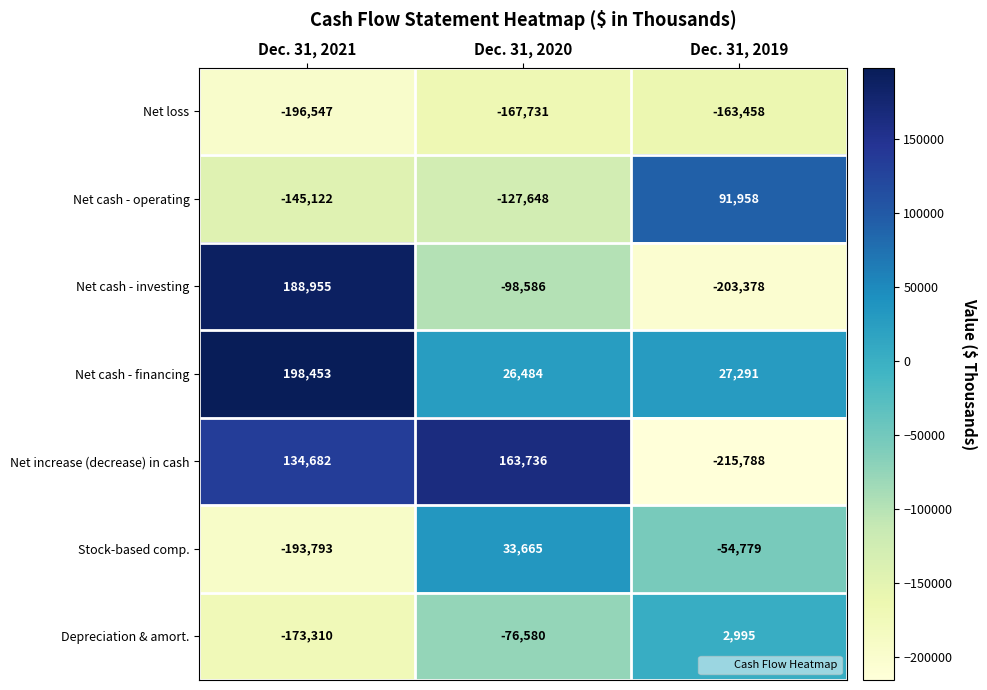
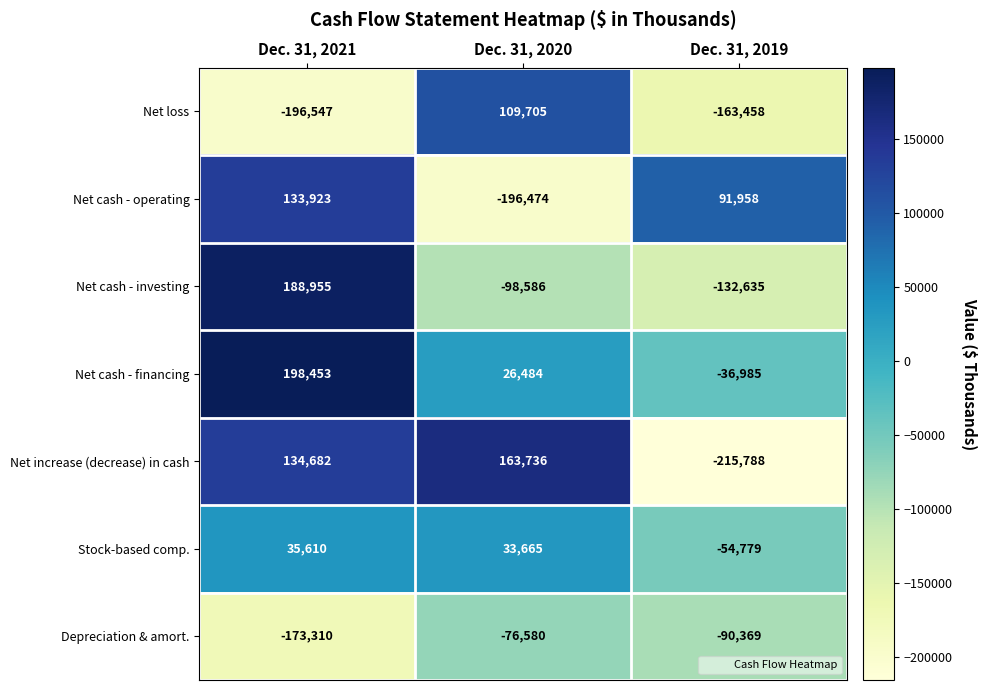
  {
    "Net loss": {
      "Dec. 31, 2021": "-196,547",
-     "Dec. 31, 2020": "-167,731",
+     "Dec. 31, 2020": "109,705",
      "Dec. 31, 2019": "-163,458"
    },
    "Net cash - operating": {
-     "Dec. 31, 2021": "-145,122",
-     "Dec. 31, 2020": "-127,648",
+     "Dec. 31, 2021": "133,923",
+     "Dec. 31, 2020": "-196,474",
      "Dec. 31, 2019": "91,958"
    },
    "Net cash - investing": {
      "Dec. 31, 2021": "188,955",
      "Dec. 31, 2020": "-98,586",
-     "Dec. 31, 2019": "-203,378"
+     "Dec. 31, 2019": "-132,635"
    },
    "Net cash - financing": {
      "Dec. 31, 2021": "198,453",
      "Dec. 31, 2020": "26,484",
-     "Dec. 31, 2019": "27,291"
+     "Dec. 31, 2019": "-36,985"
    },
    "Net increase (decrease) in cash": {
      "Dec. 31, 2021": "134,682",
      "Dec. 31, 2020": "163,736",
      "Dec. 31, 2019": "-215,788"
    },
    "Stock-based comp.": {
-     "Dec. 31, 2021": "-193,793",
+     "Dec. 31, 2021": "35,610",
      "Dec. 31, 2020": "33,665",
      "Dec. 31, 2019": "-54,779"
    },
    "Depreciation & amort.": {
      "Dec. 31, 2021": "-173,310",
      "Dec. 31, 2020": "-76,580",
-     "Dec. 31, 2019": "2,995"
+     "Dec. 31, 2019": "-90,369"
    }
  }
